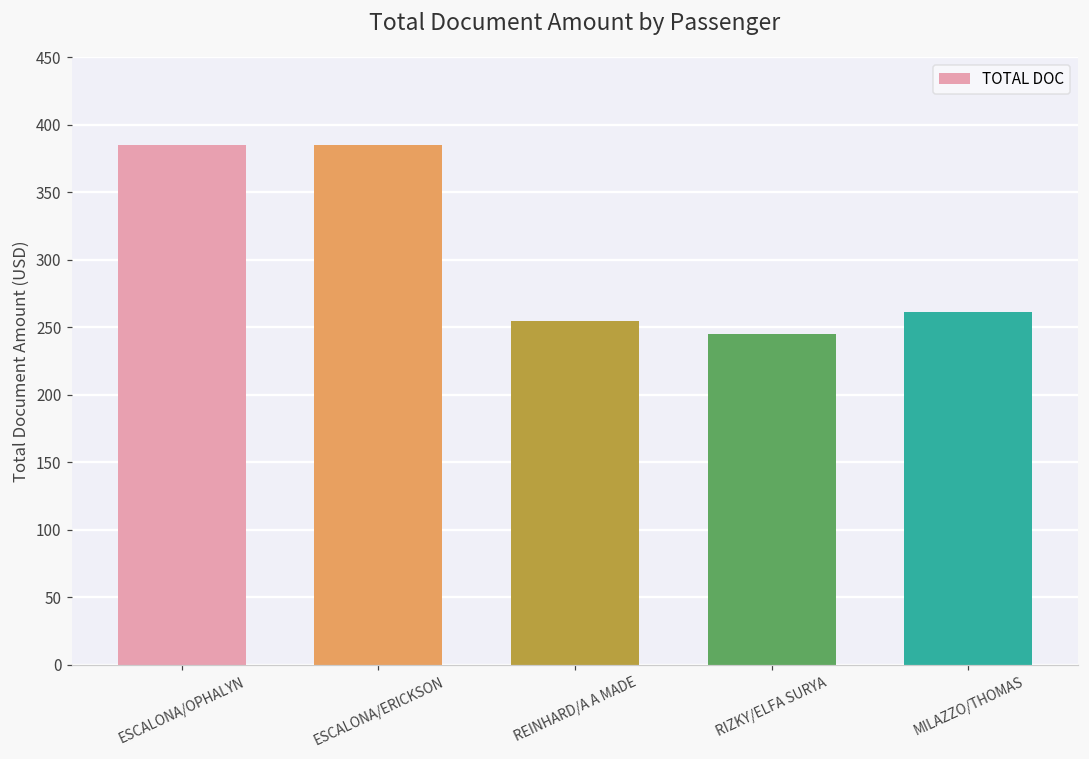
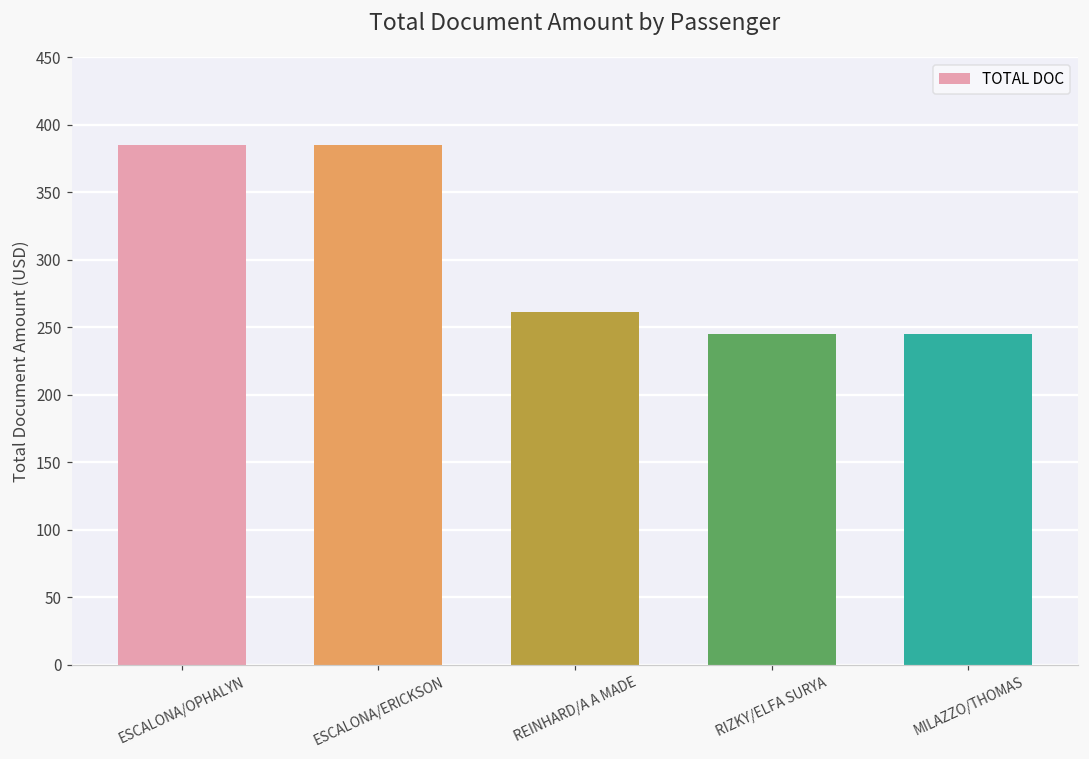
  {
    "ESCALONA/OPHALYN": 385,
    "ESCALONA/ERICKSON": 385,
-   "REINHARD/A A MADE": 254,
+   "REINHARD/A A MADE": 261,
    "RIZKY/ELFA SURYA": 245,
-   "MILAZZO/THOMAS": 261
+   "MILAZZO/THOMAS": 245
  }
